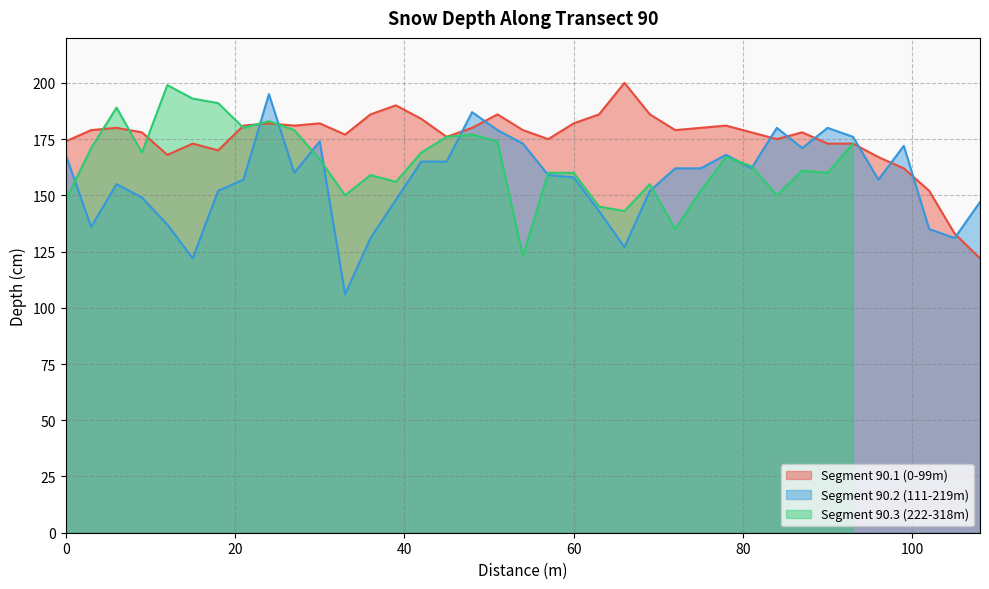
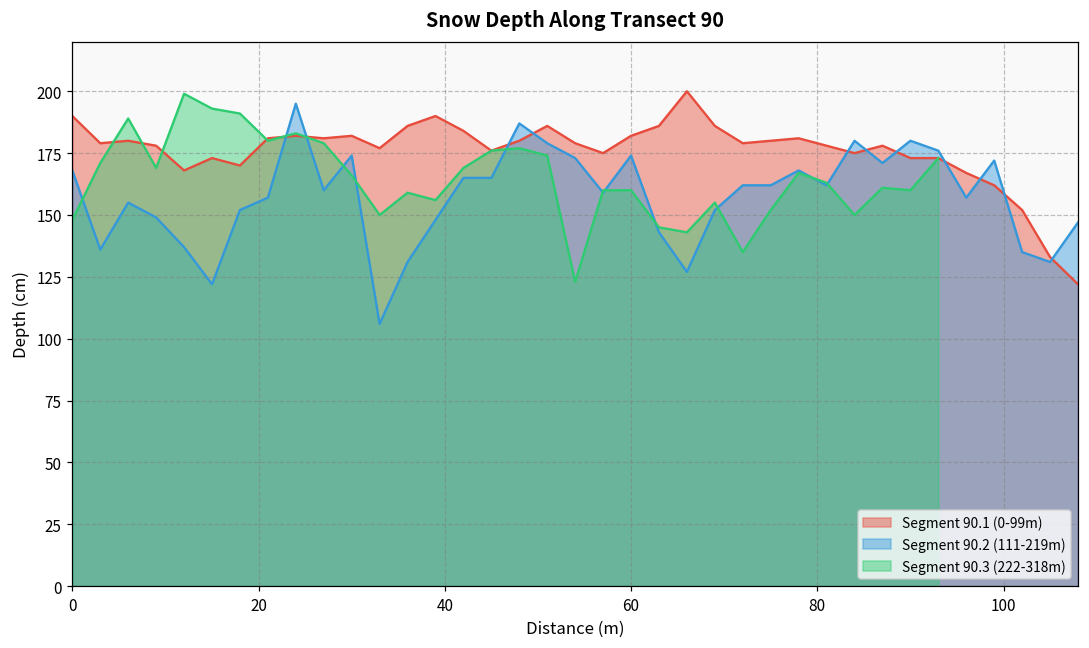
  {
    "Segment 90.1 (0-99m)": {
-     "0": 174,
+     "0": 190,
      "60": 182
    },
    "Segment 90.2 (111-219m)": {
      "0": 168,
-     "60": 158
+     "60": 174
    },
    "Segment 90.3 (222-318m)": {
      "0": 148,
      "60": 160
    }
  }
